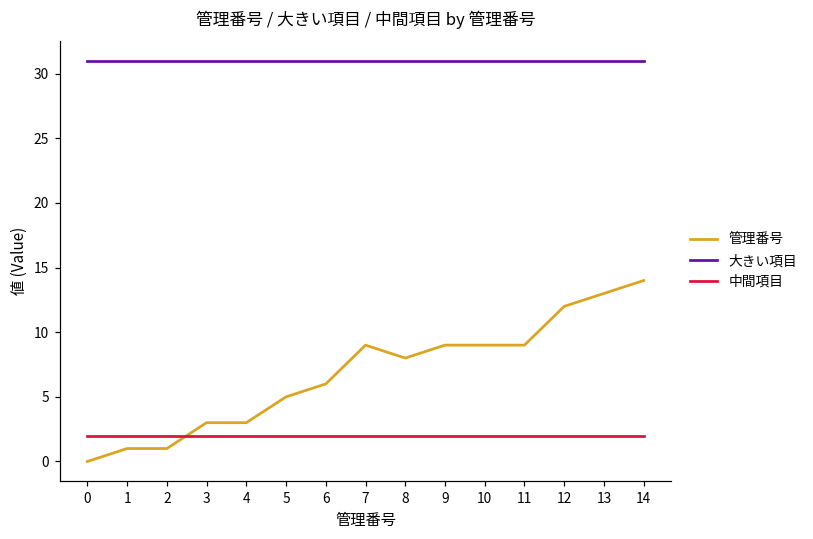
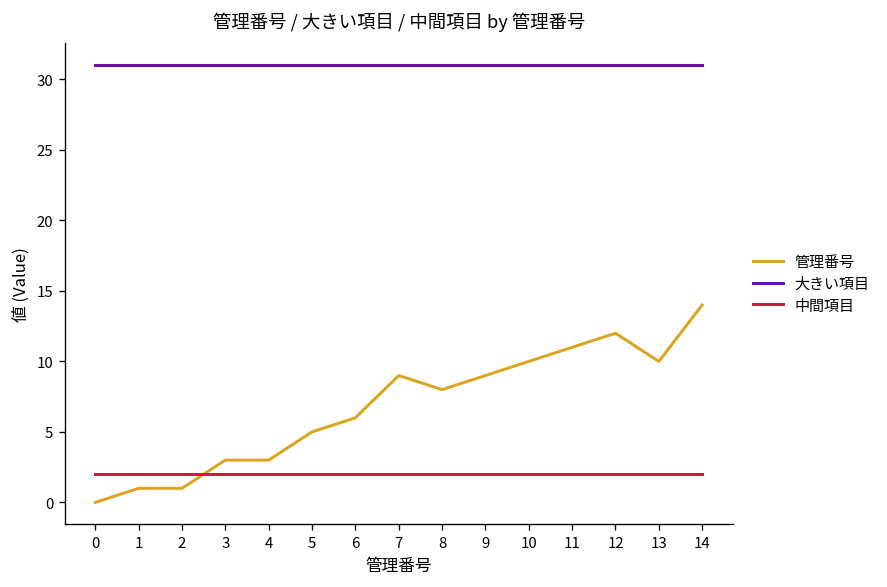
  {
    "管理番号": {
      "0": 0,
      "1": 1,
      "2": 1,
      "3": 3,
      "4": 3,
      "5": 5,
      "6": 6,
      "7": 9,
      "8": 8,
      "9": 9,
-     "10": 9,
-     "11": 9,
+     "10": 10,
+     "11": 11,
      "12": 12,
-     "13": 13,
+     "13": 10,
      "14": 14
    },
    "大きい項目": {
      "0": 31,
      "1": 31,
      "2": 31,
      "3": 31,
      "4": 31,
      "5": 31,
      "6": 31,
      "7": 31,
      "8": 31,
      "9": 31,
      "10": 31,
      "11": 31,
      "12": 31,
      "13": 31,
      "14": 31
    },
    "中間項目": {
      "0": 2,
      "1": 2,
      "2": 2,
      "3": 2,
      "4": 2,
      "5": 2,
      "6": 2,
      "7": 2,
      "8": 2,
      "9": 2,
      "10": 2,
      "11": 2,
      "12": 2,
      "13": 2,
      "14": 2
    }
  }
